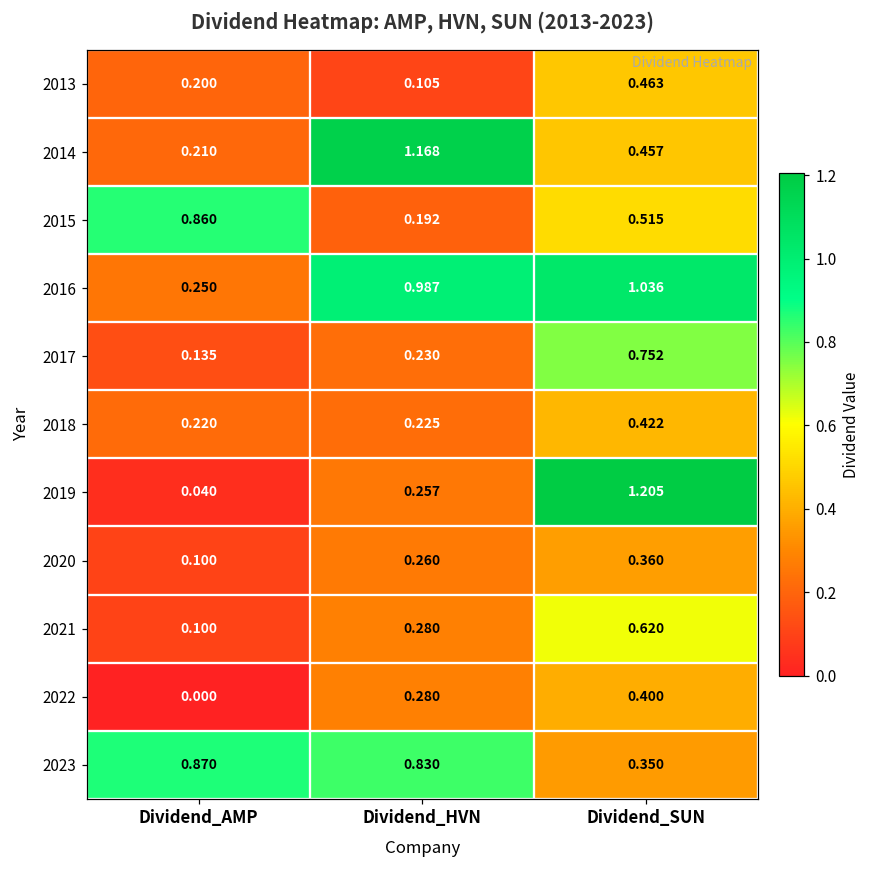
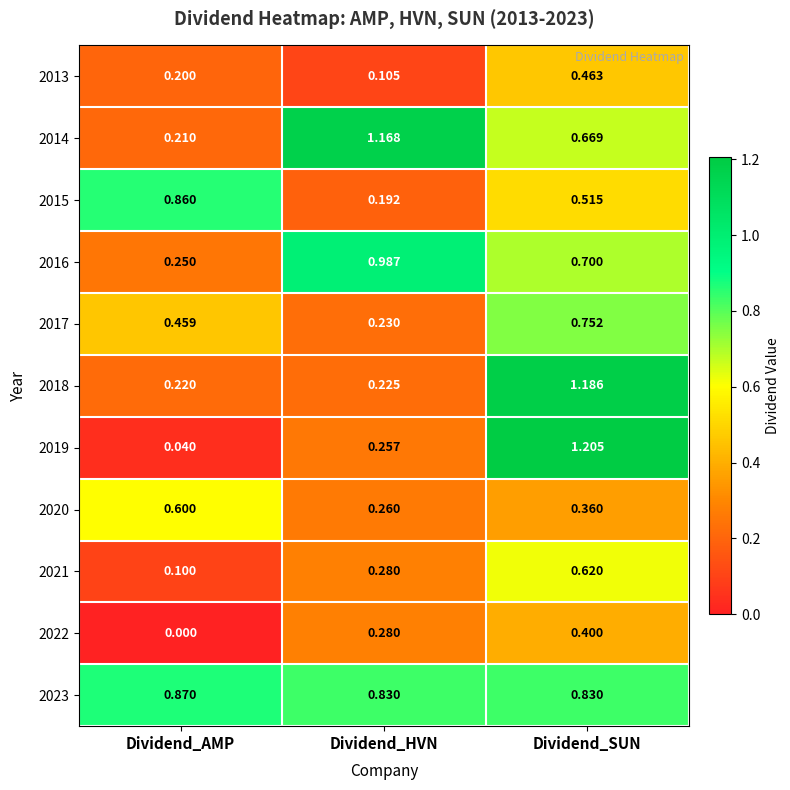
  {
    "2013": {
      "Dividend_AMP": 0.200,
      "Dividend_HVN": 0.105
    },
    "2014": {
      "Dividend_AMP": 0.210,
      "Dividend_HVN": 1.168,
-     "Dividend_SUN": 0.457
+     "Dividend_SUN": 0.669
    },
    "2015": {
      "Dividend_AMP": 0.860,
      "Dividend_HVN": 0.192,
      "Dividend_SUN": 0.515
    },
    "2016": {
      "Dividend_AMP": 0.250,
      "Dividend_HVN": 0.987,
-     "Dividend_SUN": 1.036
+     "Dividend_SUN": 0.700
    },
    "2017": {
-     "Dividend_AMP": 0.135,
+     "Dividend_AMP": 0.459,
      "Dividend_HVN": 0.230,
      "Dividend_SUN": 0.752
    },
    "2018": {
      "Dividend_AMP": 0.220,
      "Dividend_HVN": 0.225,
-     "Dividend_SUN": 0.422
+     "Dividend_SUN": 1.186
    },
    "2019": {
      "Dividend_AMP": 0.040,
      "Dividend_HVN": 0.257,
      "Dividend_SUN": 1.205
    },
    "2020": {
-     "Dividend_AMP": 0.100,
+     "Dividend_AMP": 0.600,
      "Dividend_HVN": 0.260,
      "Dividend_SUN": 0.360
    },
    "2021": {
      "Dividend_AMP": 0.100,
      "Dividend_HVN": 0.280,
      "Dividend_SUN": 0.620
    },
    "2022": {
      "Dividend_AMP": 0.000,
      "Dividend_HVN": 0.280,
      "Dividend_SUN": 0.400
    },
    "2023": {
      "Dividend_AMP": 0.870,
      "Dividend_HVN": 0.830,
-     "Dividend_SUN": 0.350
+     "Dividend_SUN": 0.830
    }
  }
